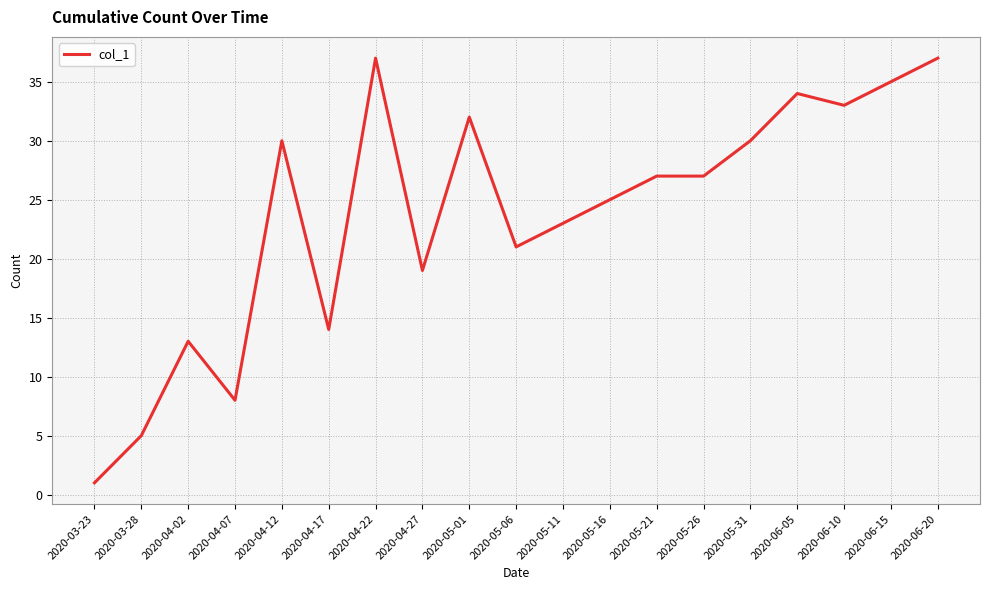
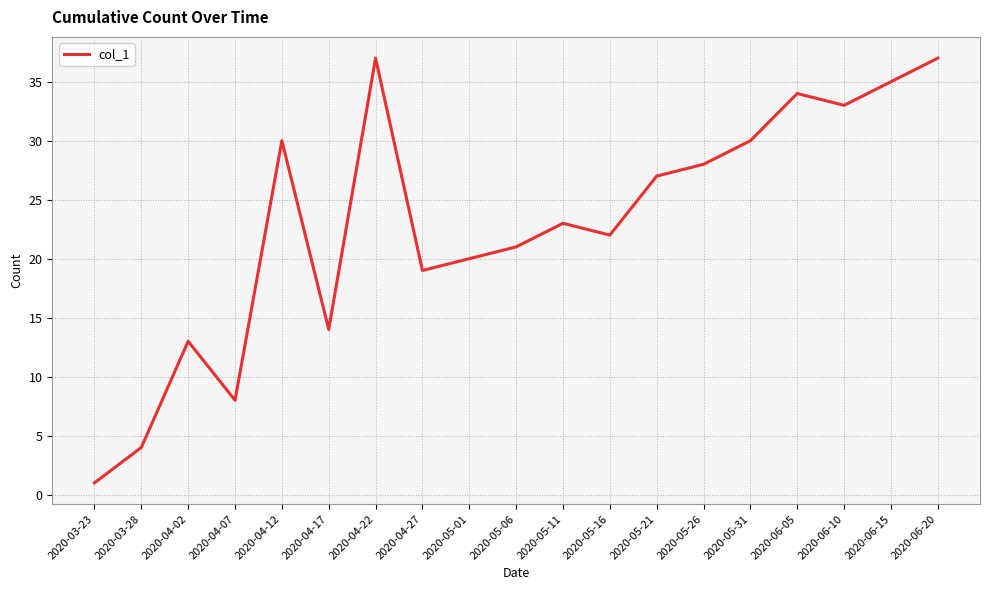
  {
    "2020-03-23": 1,
-   "2020-03-28": 5,
+   "2020-03-28": 4,
    "2020-04-02": 13,
    "2020-04-07": 8,
    "2020-04-12": 30,
    "2020-04-17": 14,
    "2020-04-22": 37,
    "2020-04-27": 19,
-   "2020-05-01": 32,
+   "2020-05-01": 20,
    "2020-05-06": 21,
    "2020-05-11": 23,
-   "2020-05-16": 25,
+   "2020-05-16": 22,
    "2020-05-21": 27,
-   "2020-05-26": 27,
+   "2020-05-26": 28,
    "2020-05-31": 30,
    "2020-06-05": 34,
    "2020-06-10": 33,
    "2020-06-15": 35,
    "2020-06-20": 37
  }
